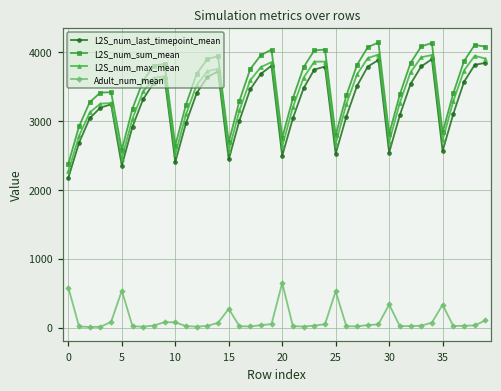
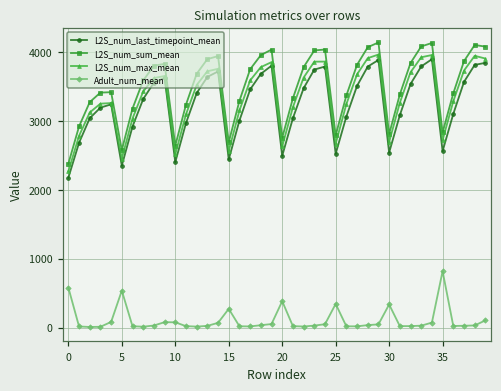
  {
    "Adult_num_mean": {
      "0": 600,
      "5": 500,
      "10": 100,
      "15": 300,
-     "20": 600,
-     "25": 500,
+     "20": 400,
+     "25": 300,
      "30": 300,
-     "35": 300
+     "35": 800
    }
  }
